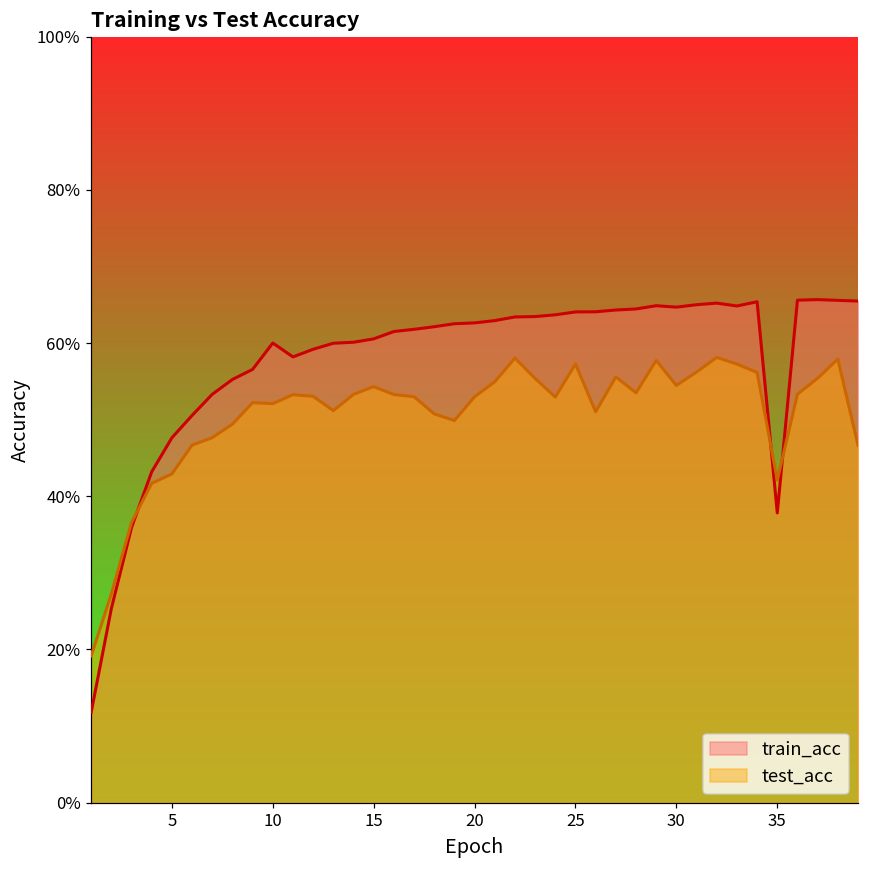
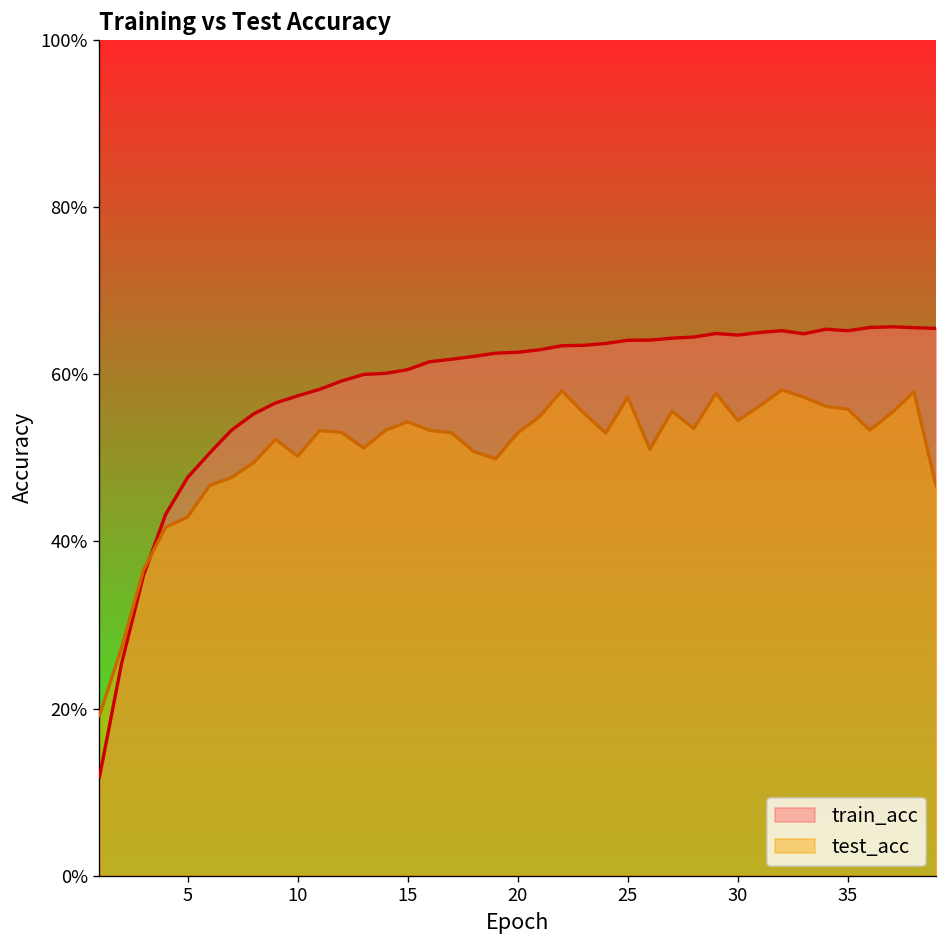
  {
    "train_acc": {
      "5": "48%",
-     "10": "60%",
+     "10": "57%",
      "15": "61%",
      "20": "63%",
      "25": "64%",
      "30": "65%",
-     "35": "38%"
+     "35": "65%"
    },
    "test_acc": {
      "5": "43%",
-     "10": "52%",
+     "10": "50%",
      "15": "54%",
      "20": "53%",
      "25": "57%",
      "30": "54%",
-     "35": "42%"
+     "35": "56%"
    }
  }
